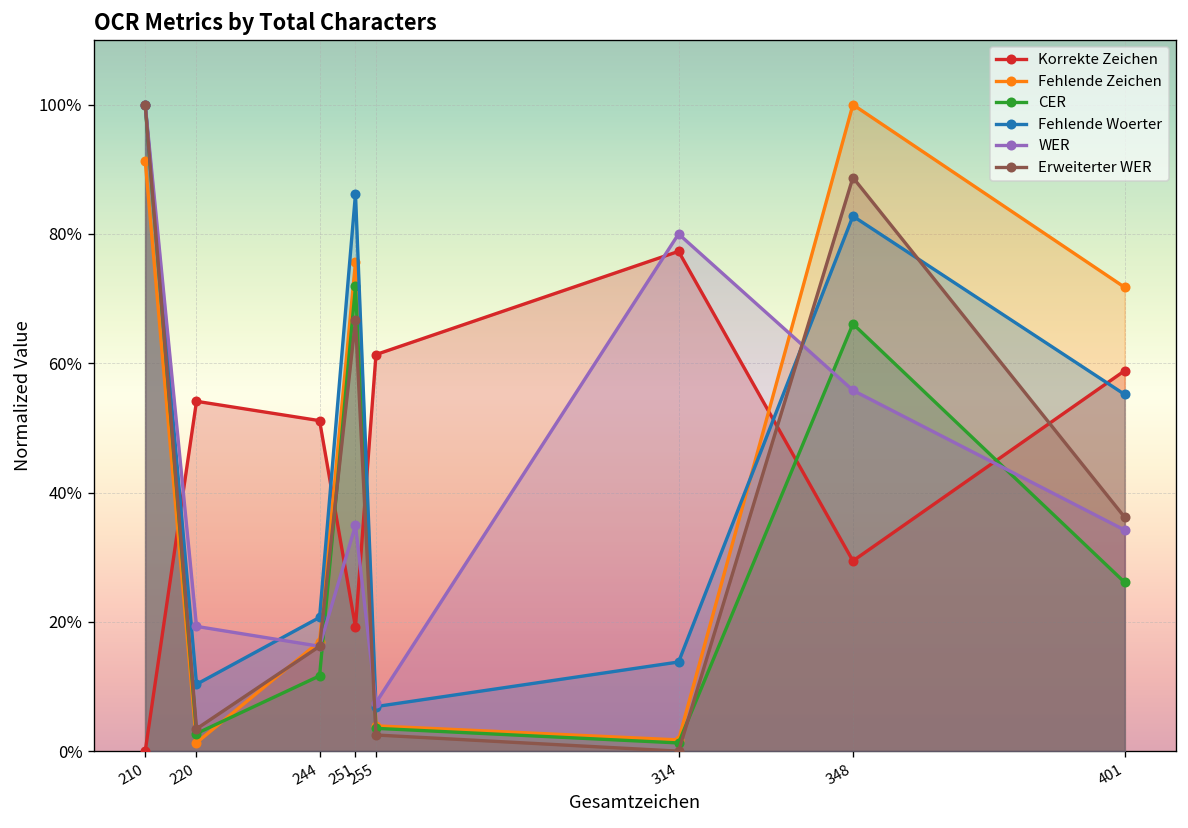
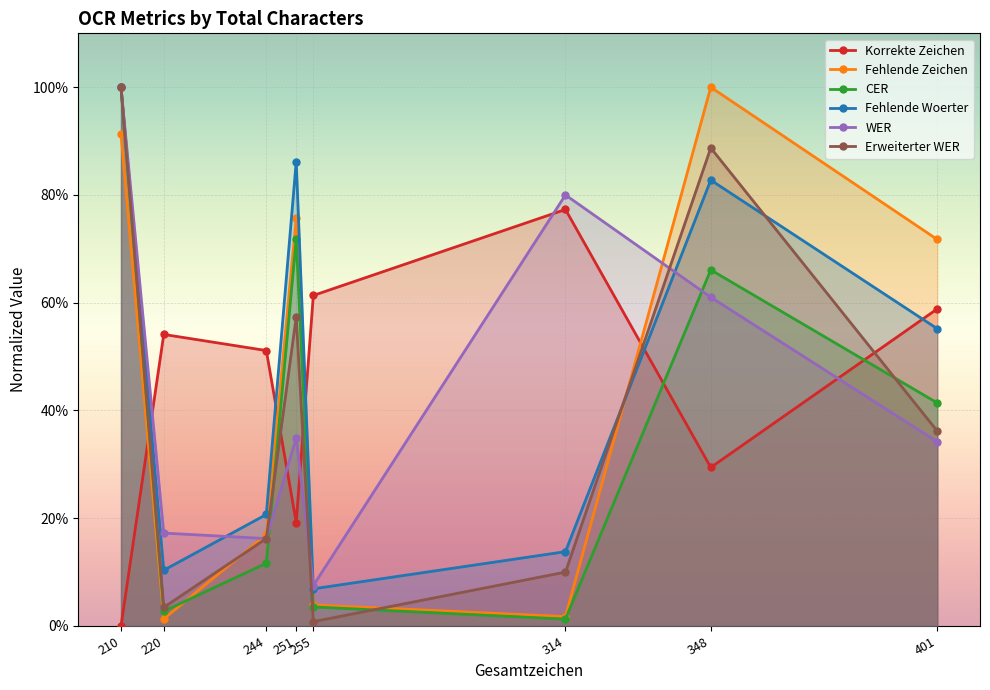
  {
    "Korrekte Zeichen": {
      "210": "0%",
      "220": "54%",
      "244": "51%",
      "251": "19%",
      "255": "61%",
      "314": "77%",
      "348": "29%",
      "401": "59%"
    },
    "Fehlende Zeichen": {
      "210": "91%",
      "220": "1%",
      "244": "17%",
      "251": "76%",
      "348": "100%",
      "401": "72%"
    },
    "CER": {
      "220": "3%",
      "244": "12%",
      "251": "72%",
      "348": "66%",
-     "401": "26%"
+     "401": "41%"
    },
    "Fehlende Woerter": {
      "220": "10%",
      "244": "21%",
      "251": "86%",
      "255": "7%",
      "314": "14%",
      "348": "83%",
      "401": "55%"
    },
    "WER": {
-     "220": "19%",
+     "220": "17%",
      "251": "35%",
      "255": "8%",
      "314": "80%",
-     "348": "56%",
+     "348": "61%",
      "401": "34%"
    },
    "Erweiterter WER": {
      "220": "3%",
-     "251": "67%",
-     "255": "3%",
-     "314": "0%",
+     "251": "57%",
+     "255": "1%",
+     "314": "10%",
      "348": "89%",
      "401": "36%"
    }
  }
